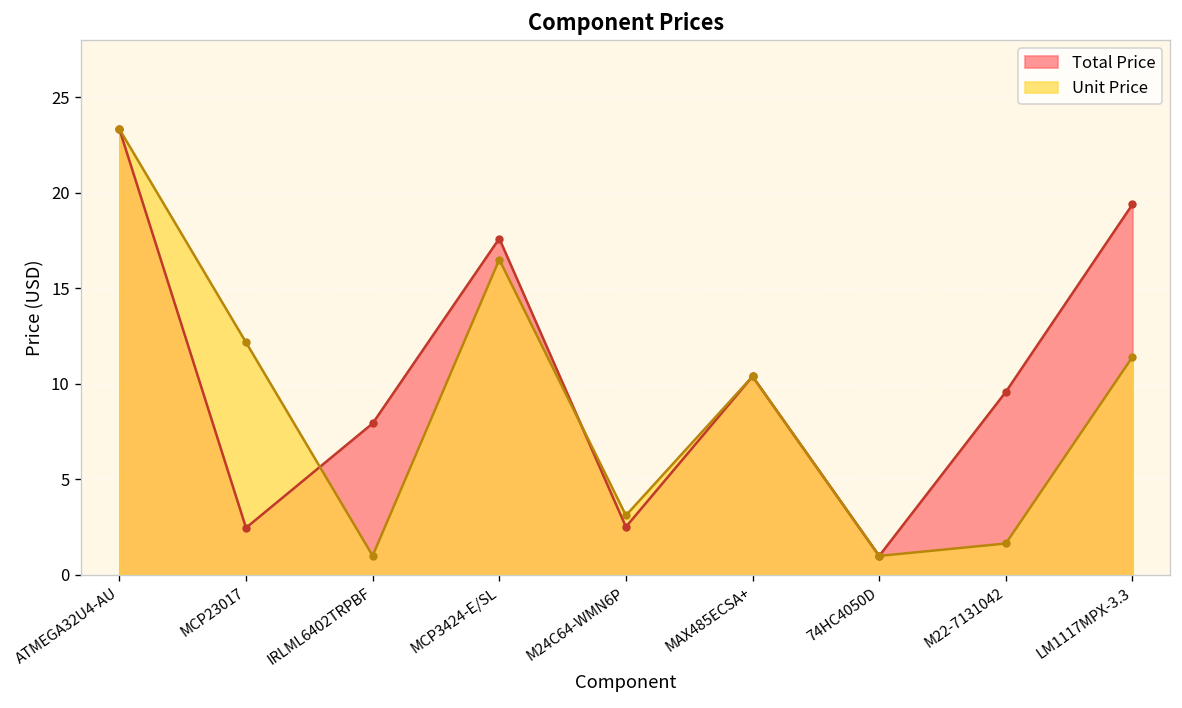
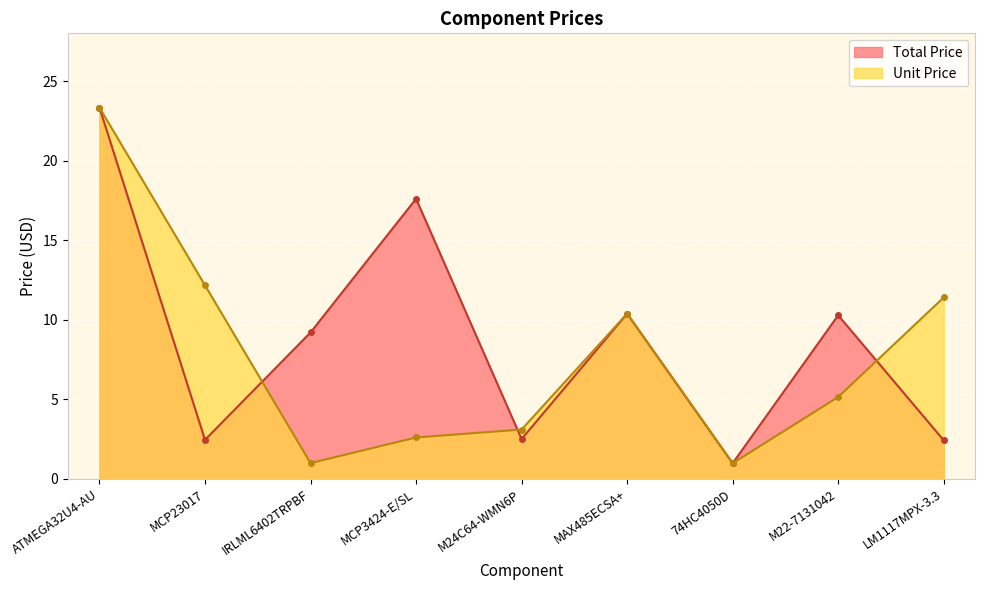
  {
    "Total Price": {
      "MCP23017": 2.5,
-     "IRLML6402TRPBF": 7.9,
+     "IRLML6402TRPBF": 9.2,
      "MCP3424-E/SL": 17.6,
      "M24C64-WMN6P": 2.5,
-     "M22-7131042": 9.6,
-     "LM1117MPX-3.3": 19.4
+     "M22-7131042": 10.3,
+     "LM1117MPX-3.3": 2.4
    },
    "Unit Price": {
      "MCP23017": 12.2,
      "IRLML6402TRPBF": 1.0,
-     "MCP3424-E/SL": 16.5,
+     "MCP3424-E/SL": 2.6,
      "M24C64-WMN6P": 3.1,
-     "M22-7131042": 1.6,
+     "M22-7131042": 5.1,
      "LM1117MPX-3.3": 11.4
    }
  }
